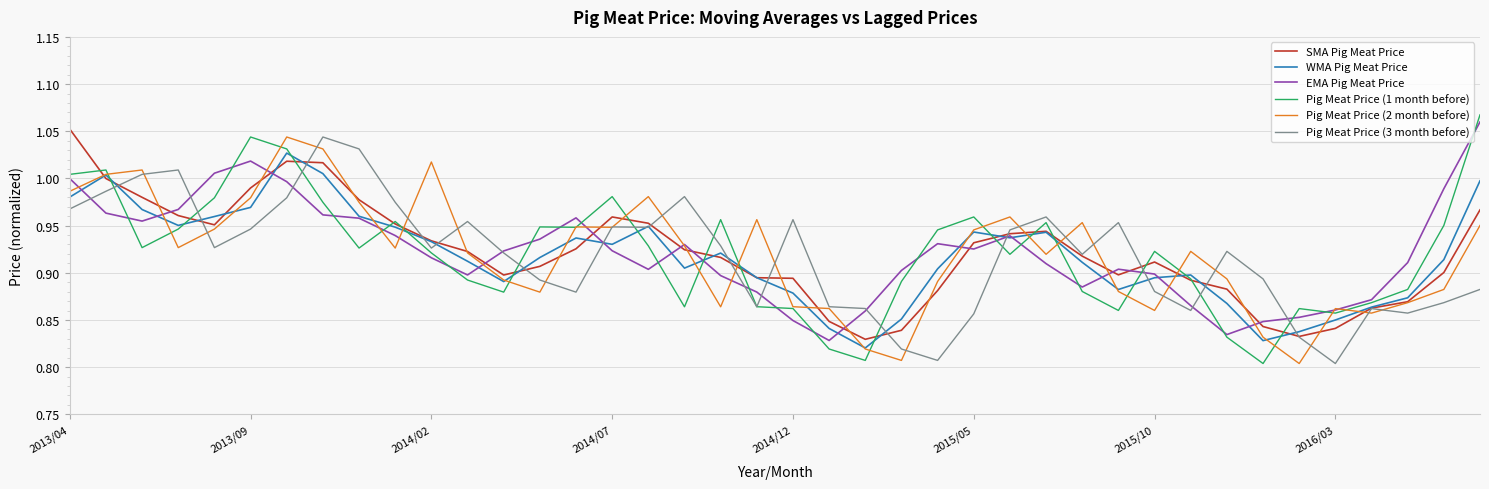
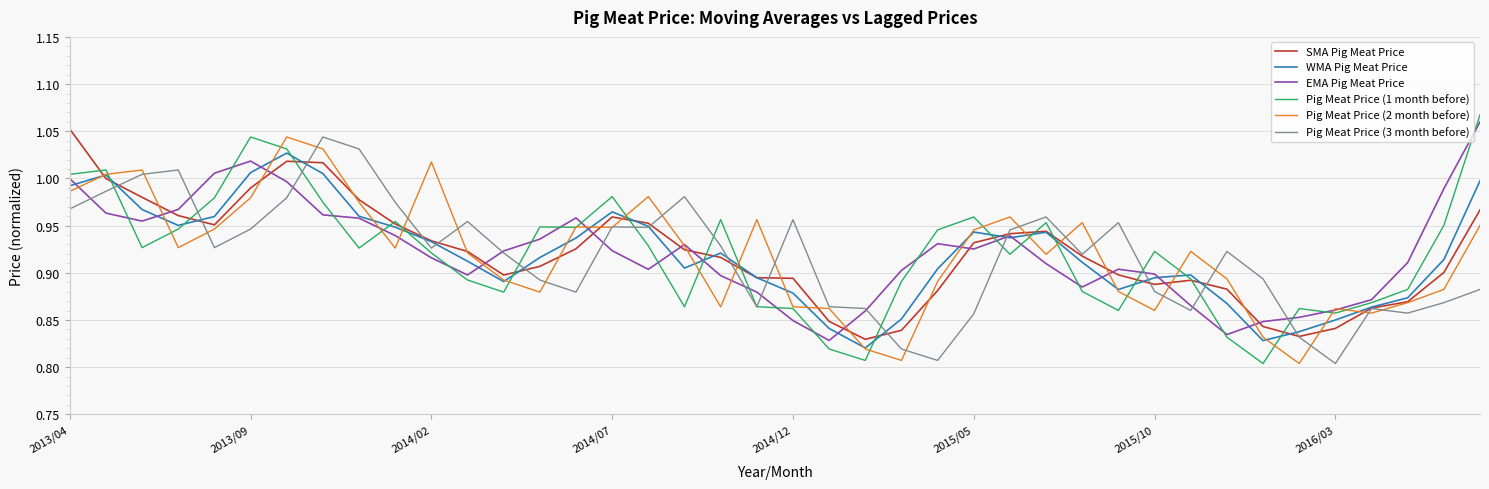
  {
    "SMA Pig Meat Price": {
      "2013/04": 1.05,
      "2013/09": 0.99,
      "2014/07": 0.96,
      "2014/12": 0.89,
      "2015/05": 0.93,
-     "2015/10": 0.91,
+     "2015/10": 0.89,
      "2016/03": 0.84
    },
    "WMA Pig Meat Price": {
-     "2013/04": 0.98,
-     "2013/09": 0.97,
-     "2014/07": 0.93,
+     "2013/04": 0.99,
+     "2013/09": 1.01,
+     "2014/07": 0.96,
      "2014/12": 0.88,
      "2015/10": 0.89,
      "2016/03": 0.85
    },
    "EMA Pig Meat Price": {
      "2013/04": 1.00,
      "2013/09": 1.02,
      "2014/02": 0.92,
      "2014/07": 0.92,
      "2014/12": 0.85,
      "2015/05": 0.93,
      "2015/10": 0.90
    },
    "Pig Meat Price (1 month before)": {
      "2013/04": 1.00,
      "2013/09": 1.04,
      "2014/02": 0.92,
      "2014/07": 0.98,
      "2015/05": 0.96,
      "2015/10": 0.92,
      "2016/03": 0.86
    },
    "Pig Meat Price (2 month before)": {
      "2013/04": 0.99,
      "2013/09": 0.98,
      "2014/02": 1.02,
      "2015/10": 0.86
    },
    "Pig Meat Price (3 month before)": {
      "2013/04": 0.97,
      "2013/09": 0.95,
      "2014/02": 0.93,
      "2014/12": 0.96,
      "2015/05": 0.86,
      "2015/10": 0.88,
      "2016/03": 0.80
    }
  }
